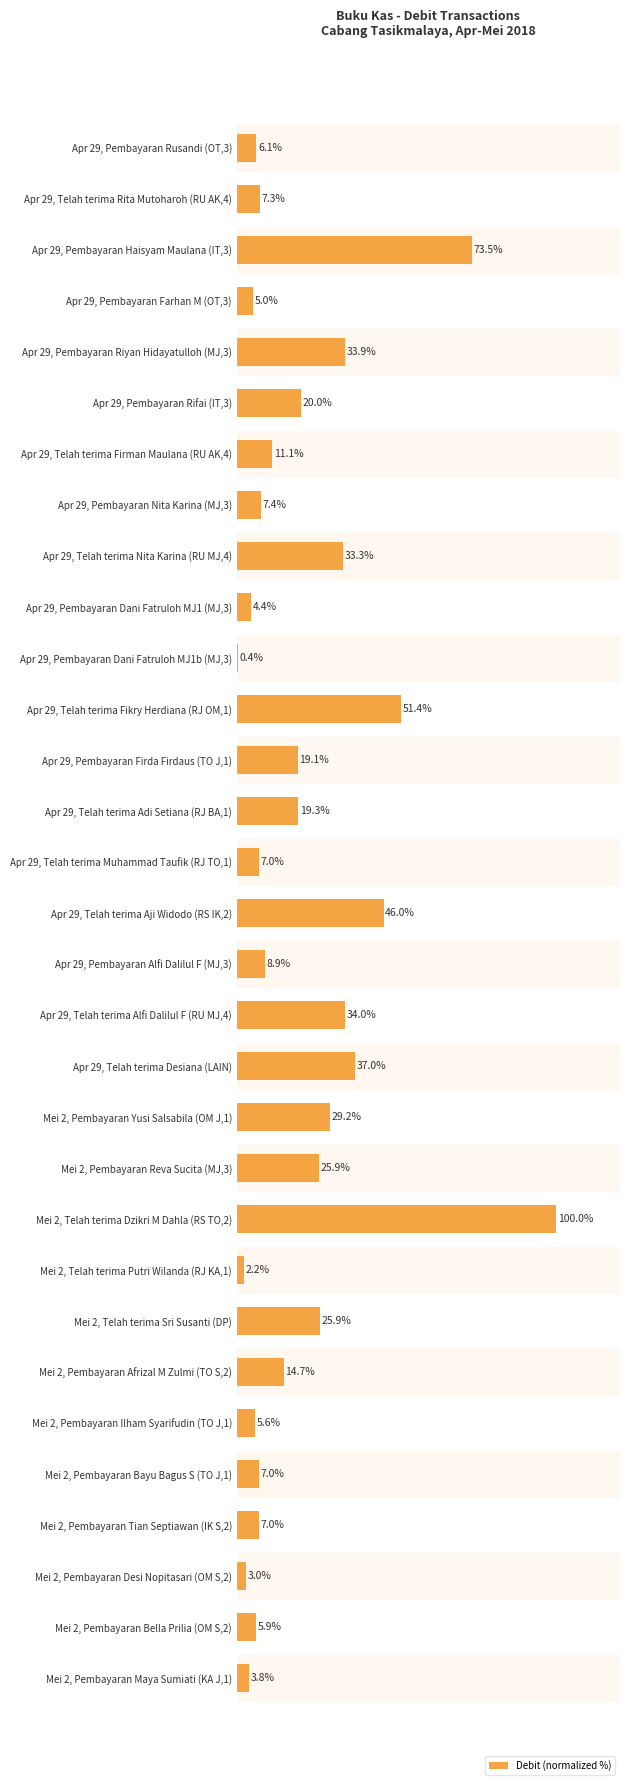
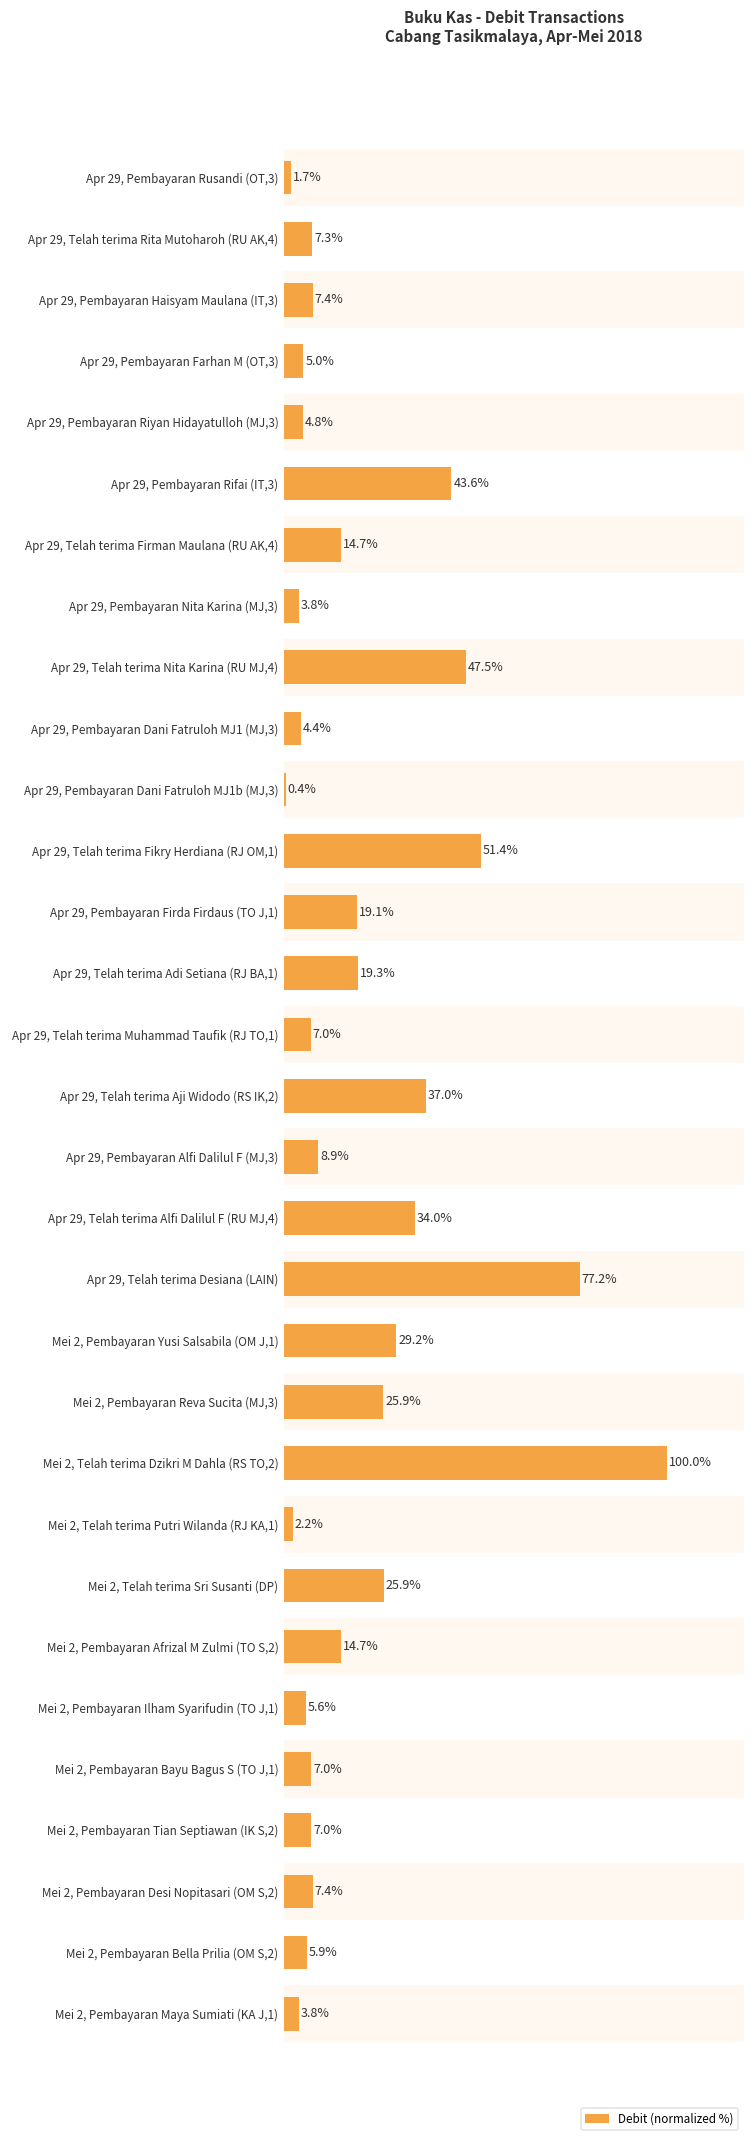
  {
-   "Apr 29, Pembayaran Rusandi (OT,3)": "6.1%",
+   "Apr 29, Pembayaran Rusandi (OT,3)": "1.7%",
    "Apr 29, Telah terima Rita Mutoharoh (RU AK,4)": "7.3%",
-   "Apr 29, Pembayaran Haisyam Maulana (IT,3)": "73.5%",
+   "Apr 29, Pembayaran Haisyam Maulana (IT,3)": "7.4%",
    "Apr 29, Pembayaran Farhan M (OT,3)": "5.0%",
-   "Apr 29, Pembayaran Riyan Hidayatulloh (MJ,3)": "33.9%",
-   "Apr 29, Pembayaran Rifai (IT,3)": "20.0%",
-   "Apr 29, Telah terima Firman Maulana (RU AK,4)": "11.1%",
-   "Apr 29, Pembayaran Nita Karina (MJ,3)": "7.4%",
-   "Apr 29, Telah terima Nita Karina (RU MJ,4)": "33.3%",
+   "Apr 29, Pembayaran Riyan Hidayatulloh (MJ,3)": "4.8%",
+   "Apr 29, Pembayaran Rifai (IT,3)": "43.6%",
+   "Apr 29, Telah terima Firman Maulana (RU AK,4)": "14.7%",
+   "Apr 29, Pembayaran Nita Karina (MJ,3)": "3.8%",
+   "Apr 29, Telah terima Nita Karina (RU MJ,4)": "47.5%",
    "Apr 29, Pembayaran Dani Fatruloh MJ1 (MJ,3)": "4.4%",
    "Apr 29, Pembayaran Dani Fatruloh MJ1b (MJ,3)": "0.4%",
    "Apr 29, Telah terima Fikry Herdiana (RJ OM,1)": "51.4%",
    "Apr 29, Pembayaran Firda Firdaus (TO J,1)": "19.1%",
    "Apr 29, Telah terima Adi Setiana (RJ BA,1)": "19.3%",
    "Apr 29, Telah terima Muhammad Taufik (RJ TO,1)": "7.0%",
-   "Apr 29, Telah terima Aji Widodo (RS IK,2)": "46.0%",
+   "Apr 29, Telah terima Aji Widodo (RS IK,2)": "37.0%",
    "Apr 29, Pembayaran Alfi Dalilul F (MJ,3)": "8.9%",
    "Apr 29, Telah terima Alfi Dalilul F (RU MJ,4)": "34.0%",
-   "Apr 29, Telah terima Desiana (LAIN)": "37.0%",
+   "Apr 29, Telah terima Desiana (LAIN)": "77.2%",
    "Mei 2, Pembayaran Yusi Salsabila (OM J,1)": "29.2%",
    "Mei 2, Pembayaran Reva Sucita (MJ,3)": "25.9%",
    "Mei 2, Telah terima Dzikri M Dahla (RS TO,2)": "100.0%",
    "Mei 2, Telah terima Putri Wilanda (RJ KA,1)": "2.2%",
    "Mei 2, Telah terima Sri Susanti (DP)": "25.9%",
    "Mei 2, Pembayaran Afrizal M Zulmi (TO S,2)": "14.7%",
    "Mei 2, Pembayaran Ilham Syarifudin (TO J,1)": "5.6%",
    "Mei 2, Pembayaran Bayu Bagus S (TO J,1)": "7.0%",
    "Mei 2, Pembayaran Tian Septiawan (IK S,2)": "7.0%",
-   "Mei 2, Pembayaran Desi Nopitasari (OM S,2)": "3.0%",
+   "Mei 2, Pembayaran Desi Nopitasari (OM S,2)": "7.4%",
    "Mei 2, Pembayaran Bella Prilia (OM S,2)": "5.9%",
    "Mei 2, Pembayaran Maya Sumiati (KA J,1)": "3.8%"
  }
